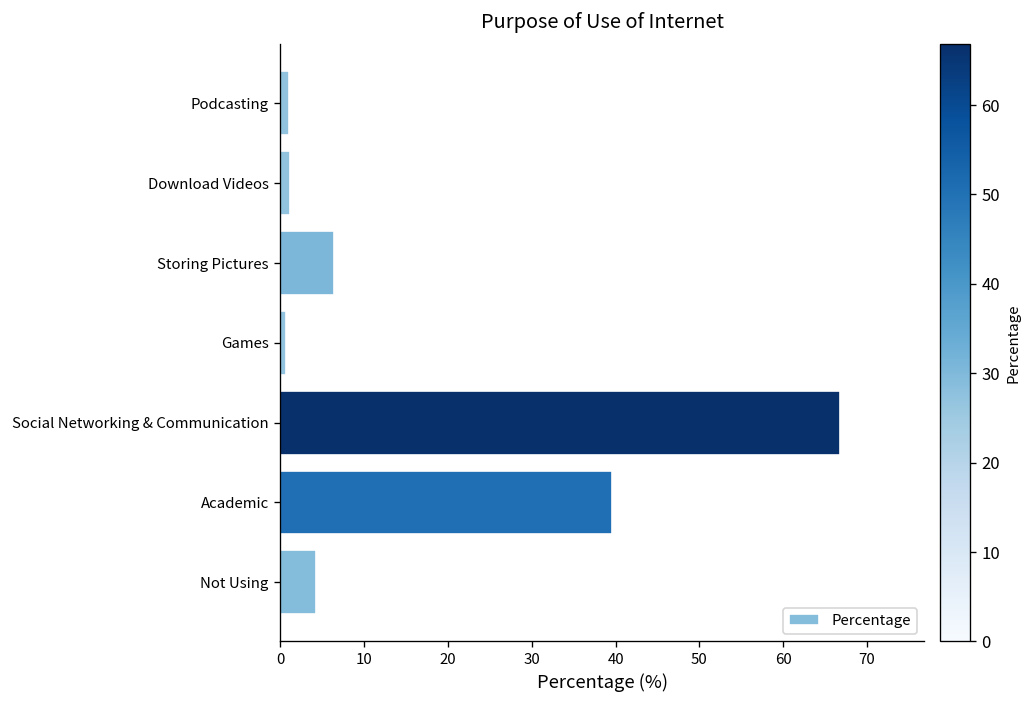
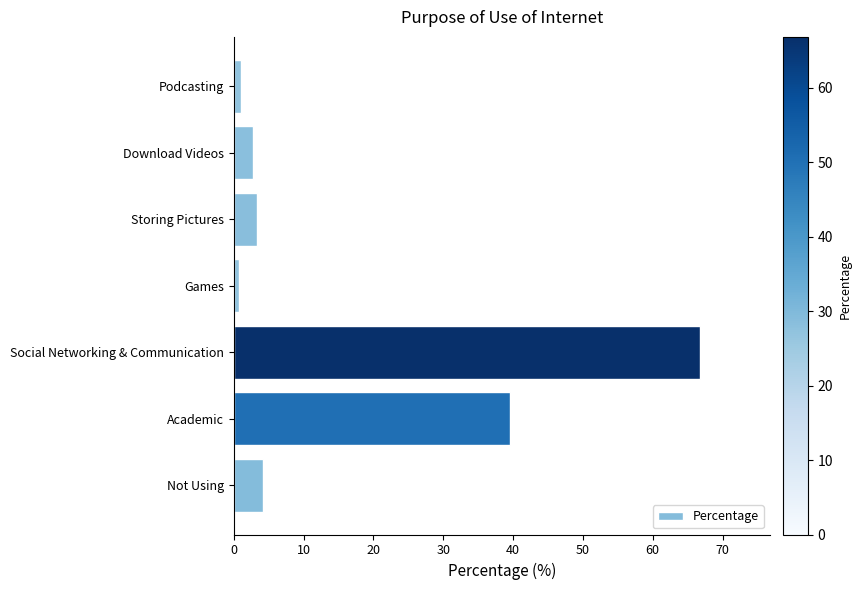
  {
    "Podcasting": 1,
-   "Download Videos": 1,
-   "Storing Pictures": 6,
+   "Download Videos": 3,
+   "Storing Pictures": 3,
    "Games": 1,
    "Social Networking & Communication": 67,
    "Academic": 40,
    "Not Using": 4
  }
